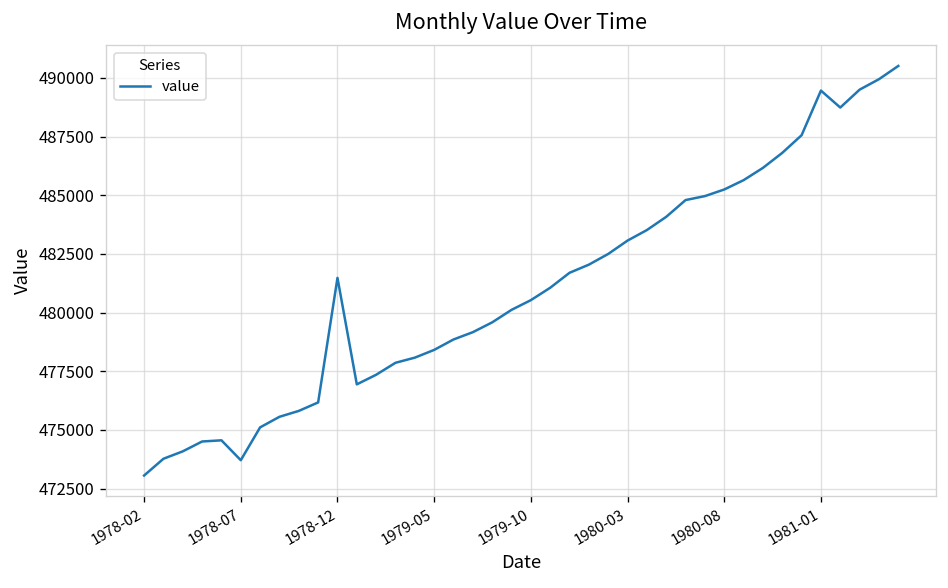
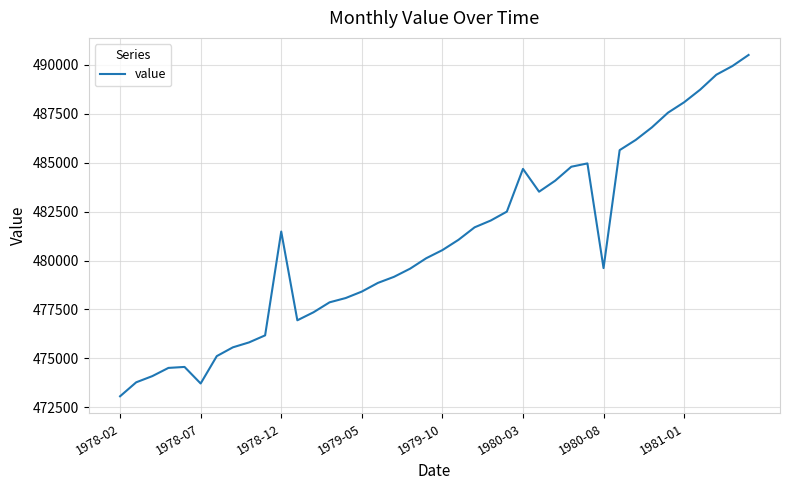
  {
    "1978-02": 473100,
    "1978-07": 473700,
    "1978-12": 481500,
    "1979-05": 478400,
    "1979-10": 480500,
-   "1980-03": 483100,
-   "1980-08": 485200,
-   "1981-01": 489500
+   "1980-03": 484700,
+   "1980-08": 479600,
+   "1981-01": 488100
  }
